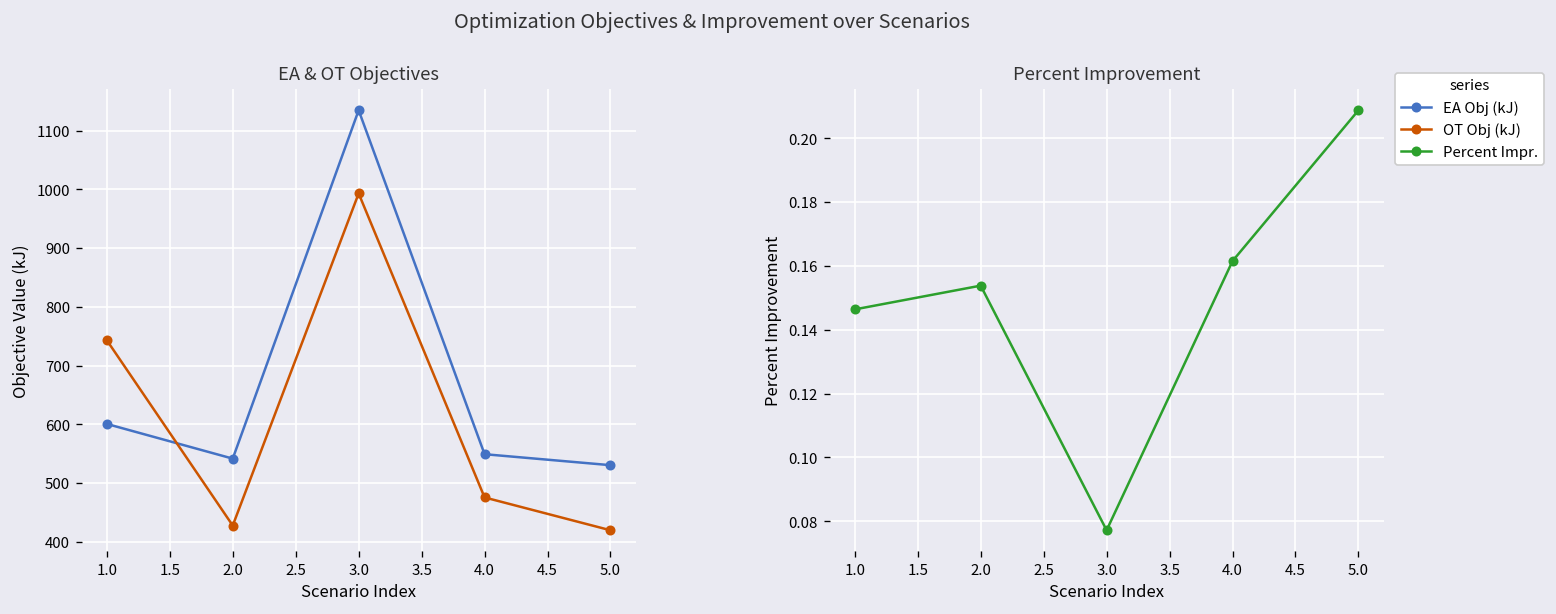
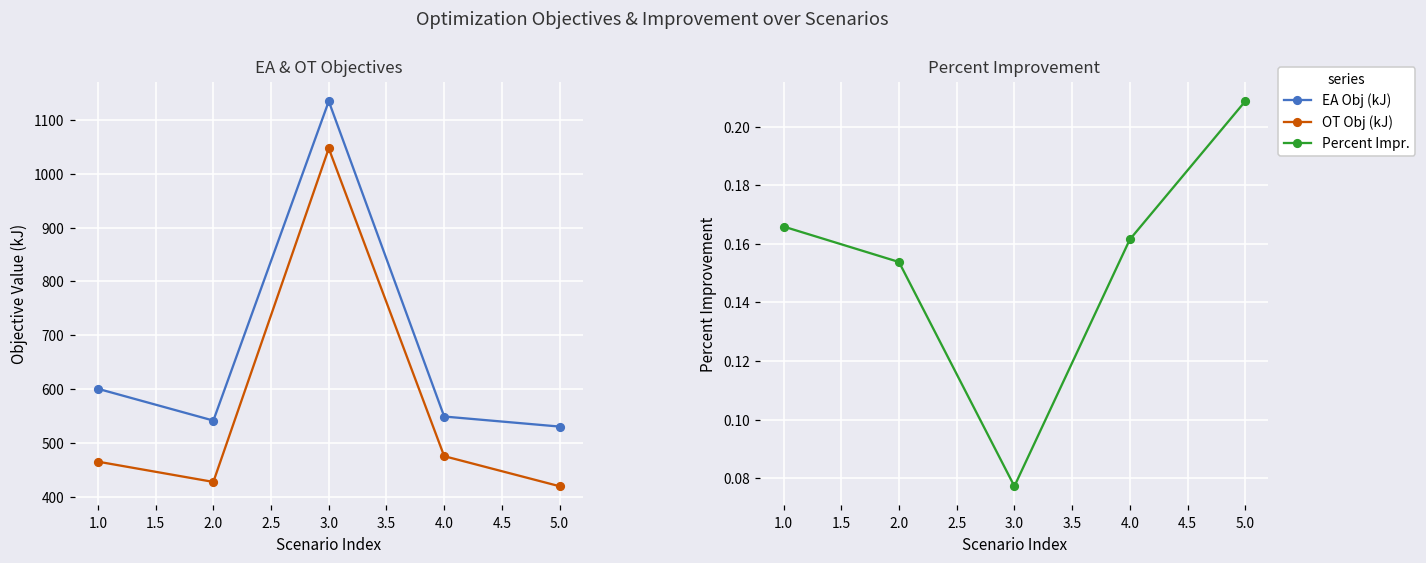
  {
    "EA & OT Objectives": {
      "EA Obj (kJ)": {
        "1.0": 600,
        "2.0": 540,
        "3.0": 1130,
        "4.0": 550,
        "5.0": 530
      },
      "OT Obj (kJ)": {
-       "1.0": 740,
+       "1.0": 470,
        "2.0": 430,
-       "3.0": 990,
+       "3.0": 1050,
        "4.0": 480,
        "5.0": 420
      }
    },
    "Percent Improvement": {
-     "1.0": 0.146,
+     "1.0": 0.166,
      "2.0": 0.154,
      "3.0": 0.077,
      "4.0": 0.162,
      "5.0": 0.209
    }
  }
